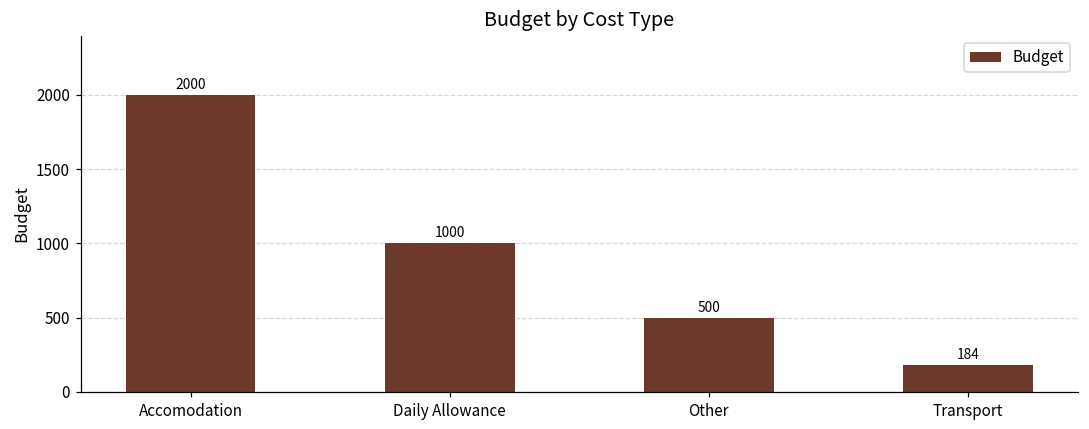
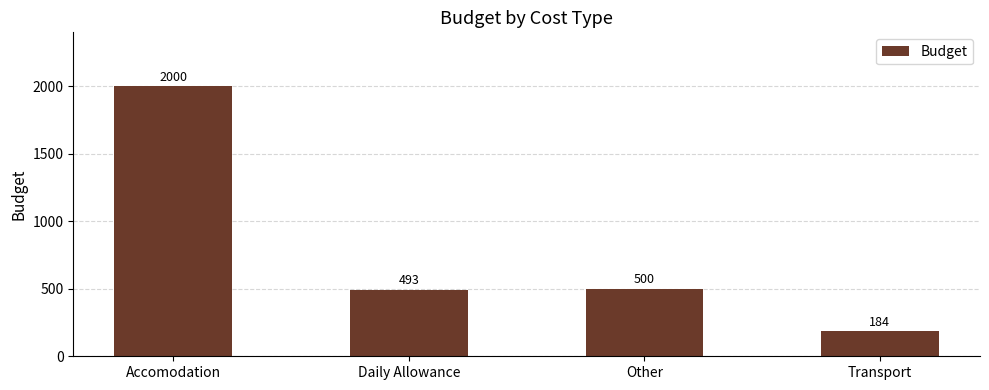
  {
    "Accomodation": 2000,
-   "Daily Allowance": 1000,
+   "Daily Allowance": 493,
    "Other": 500,
    "Transport": 184
  }
